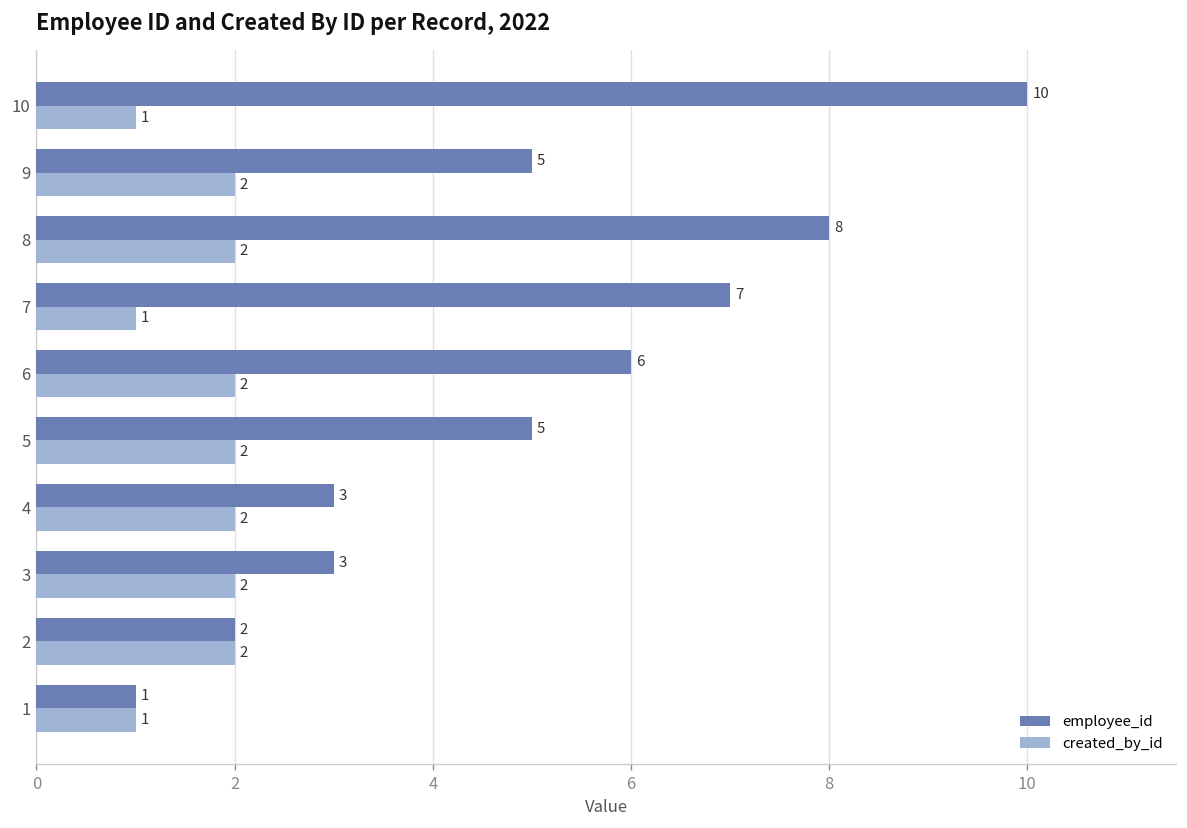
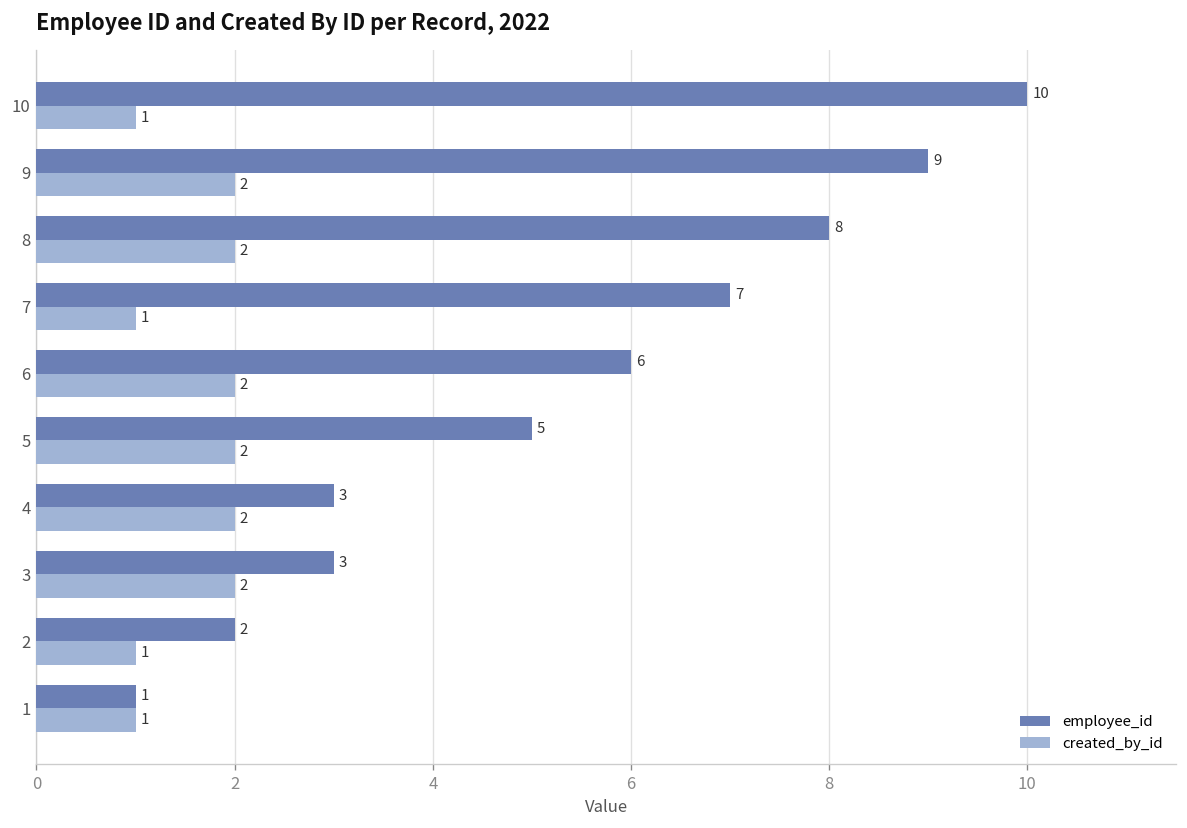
  {
    "employee_id": {
      "10": 10,
-     "9": 5,
+     "9": 9,
      "8": 8,
      "7": 7,
      "6": 6,
      "5": 5,
      "4": 3,
      "3": 3,
      "2": 2,
      "1": 1
    },
    "created_by_id": {
      "10": 1,
      "9": 2,
      "8": 2,
      "7": 1,
      "6": 2,
      "5": 2,
      "4": 2,
      "3": 2,
-     "2": 2,
+     "2": 1,
      "1": 1
    }
  }
